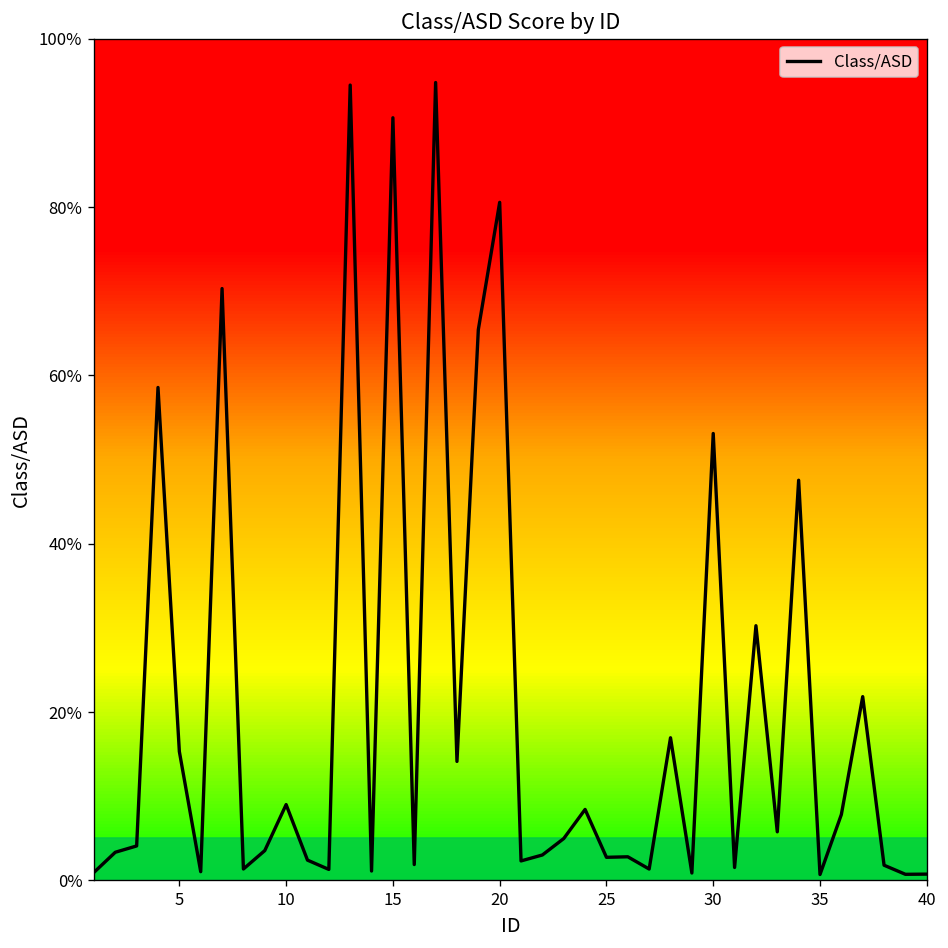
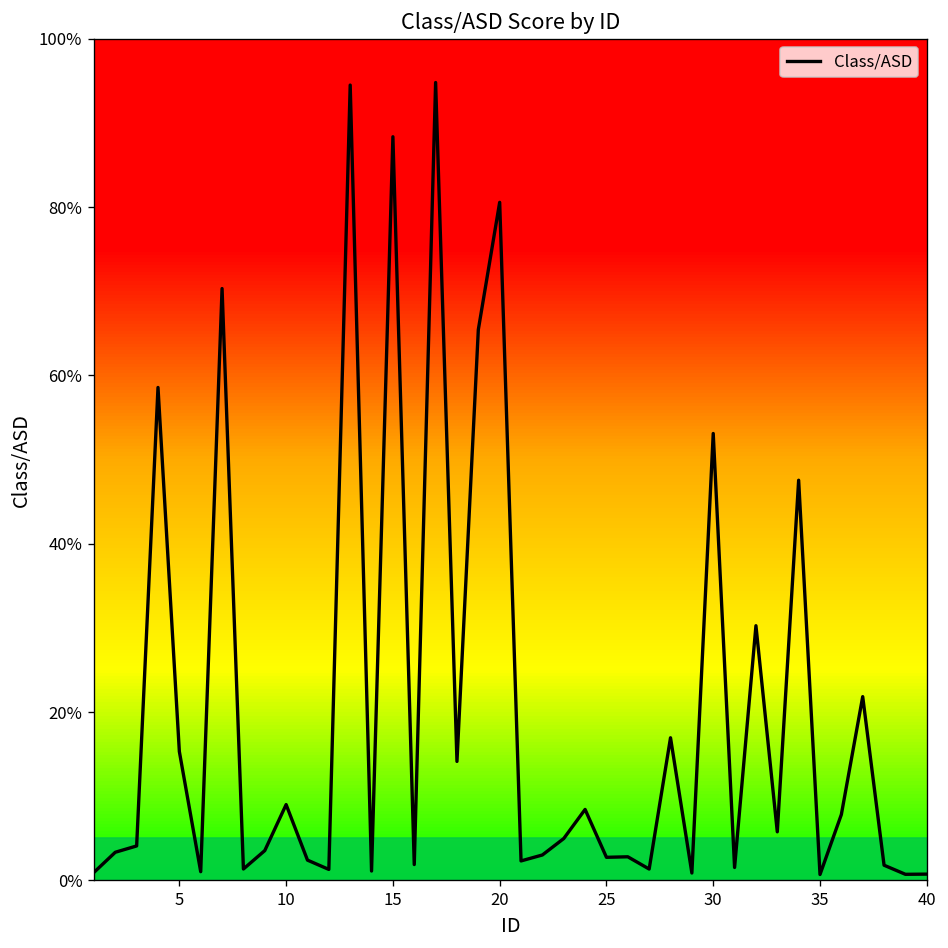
  {
    "5": "15%",
    "10": "9%",
-   "15": "91%",
+   "15": "88%",
    "20": "81%",
    "30": "53%"
  }
